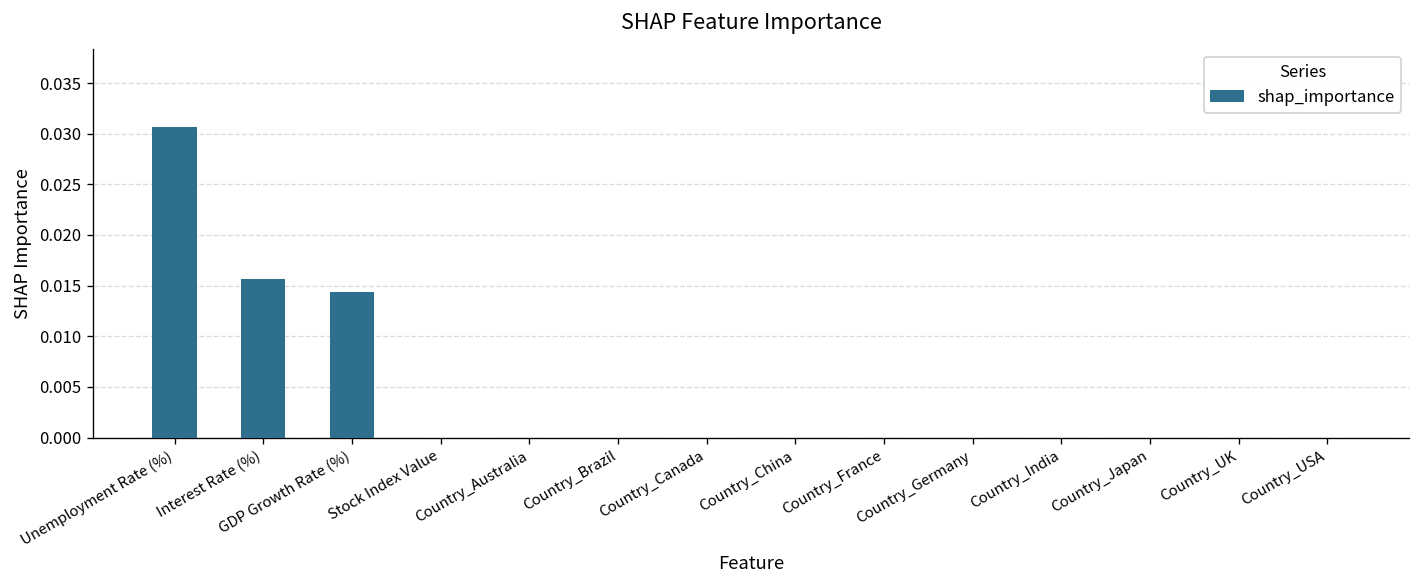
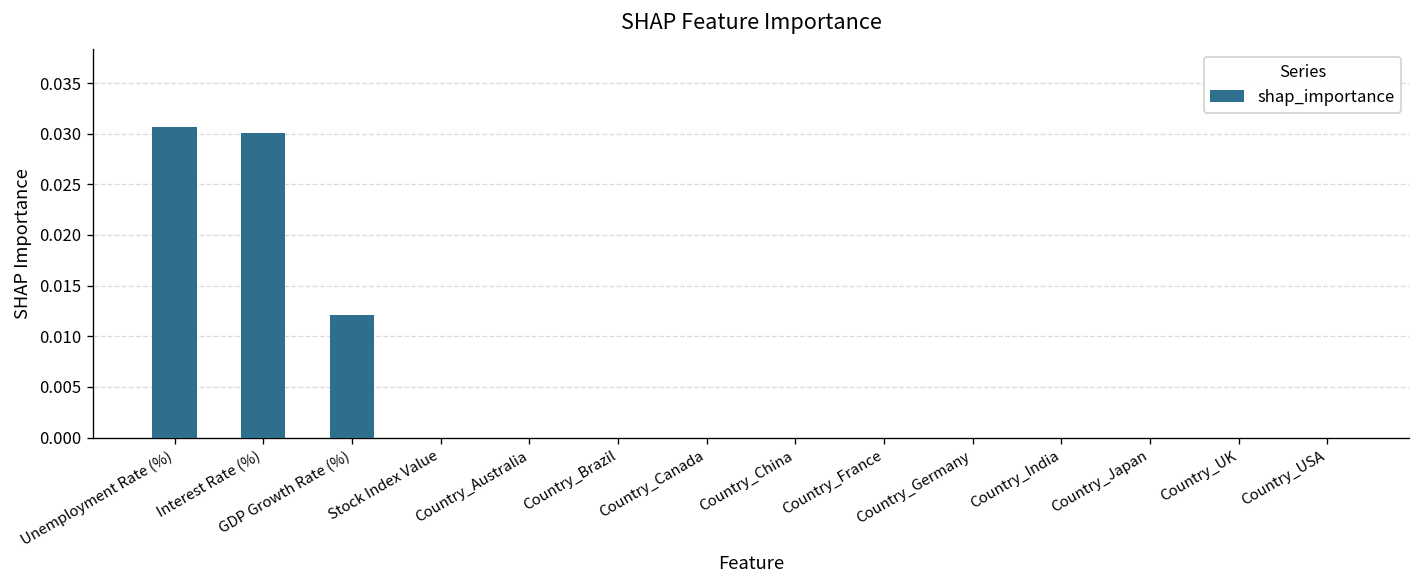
  {
    "Unemployment Rate (%)": 0.031,
-   "Interest Rate (%)": 0.016,
-   "GDP Growth Rate (%)": 0.014,
+   "Interest Rate (%)": 0.030,
+   "GDP Growth Rate (%)": 0.012,
    "Stock Index Value": 0.000,
    "Country_Australia": 0.000,
    "Country_Brazil": 0.000,
    "Country_Canada": 0.000,
    "Country_China": 0.000,
    "Country_France": 0.000,
    "Country_Germany": 0.000,
    "Country_India": 0.000,
    "Country_Japan": 0.000,
    "Country_UK": 0.000,
    "Country_USA": 0.000
  }
